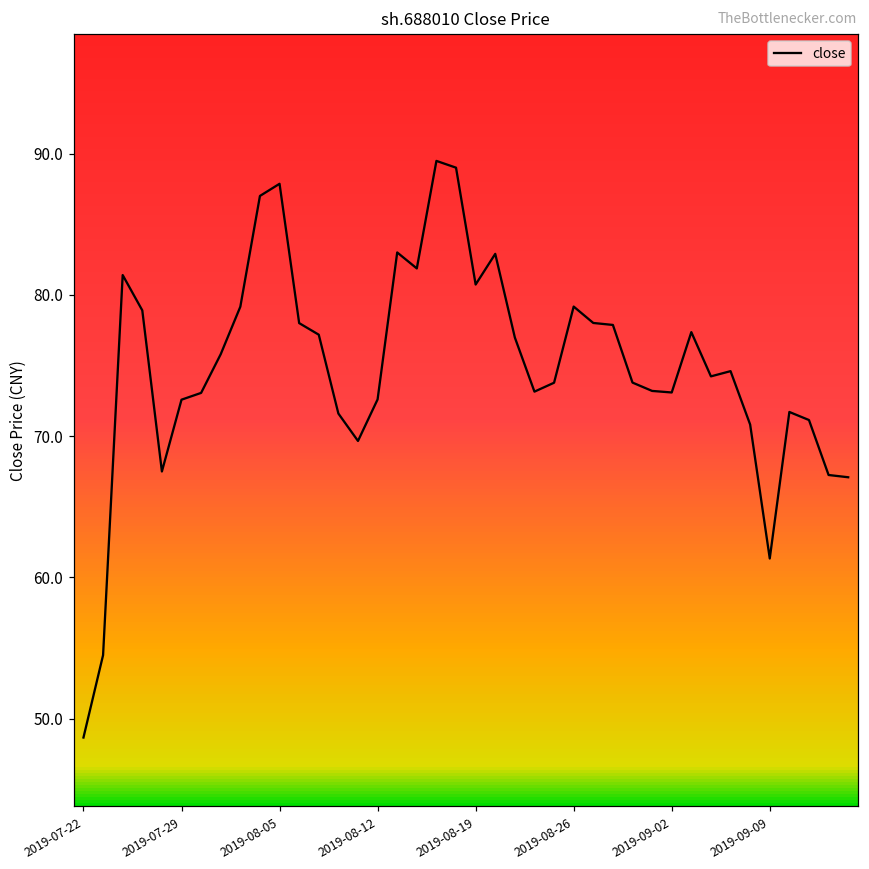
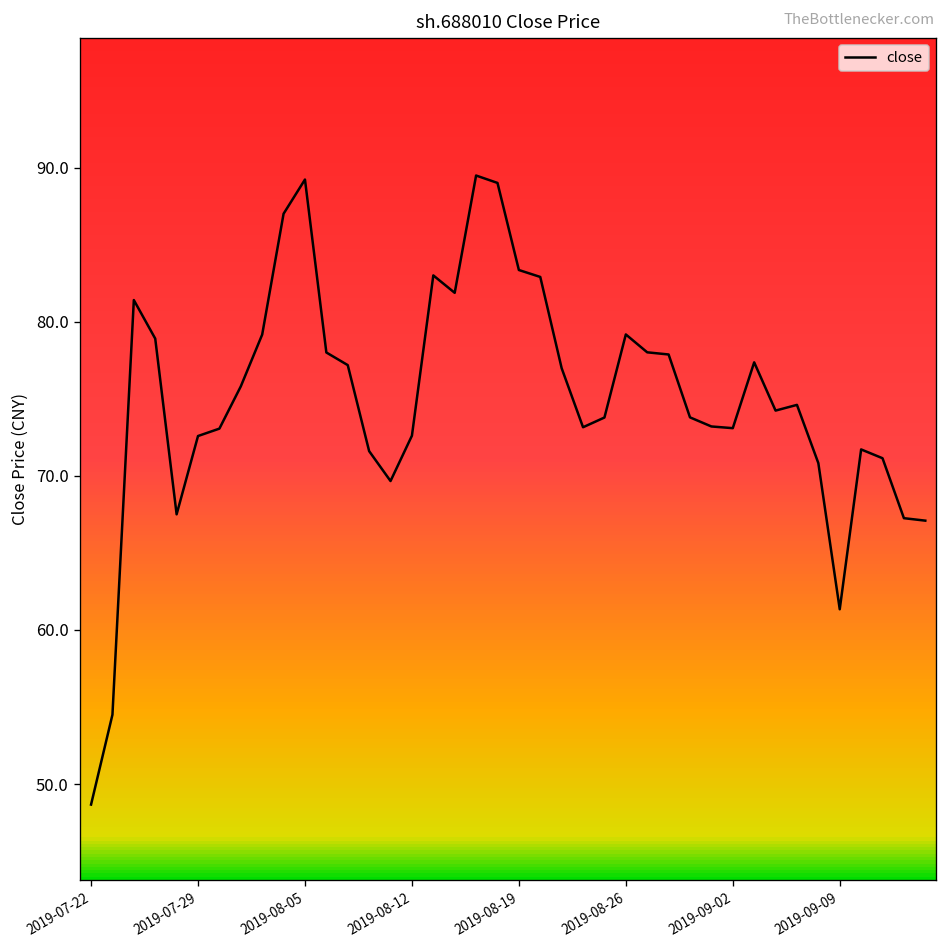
  {
    "2019-07-22": 48.7,
    "2019-07-29": 72.6,
-   "2019-08-05": 87.9,
+   "2019-08-05": 89.2,
    "2019-08-12": 72.6,
-   "2019-08-19": 80.7,
+   "2019-08-19": 83.4,
    "2019-08-26": 79.2,
    "2019-09-02": 73.1,
    "2019-09-09": 61.3
  }
